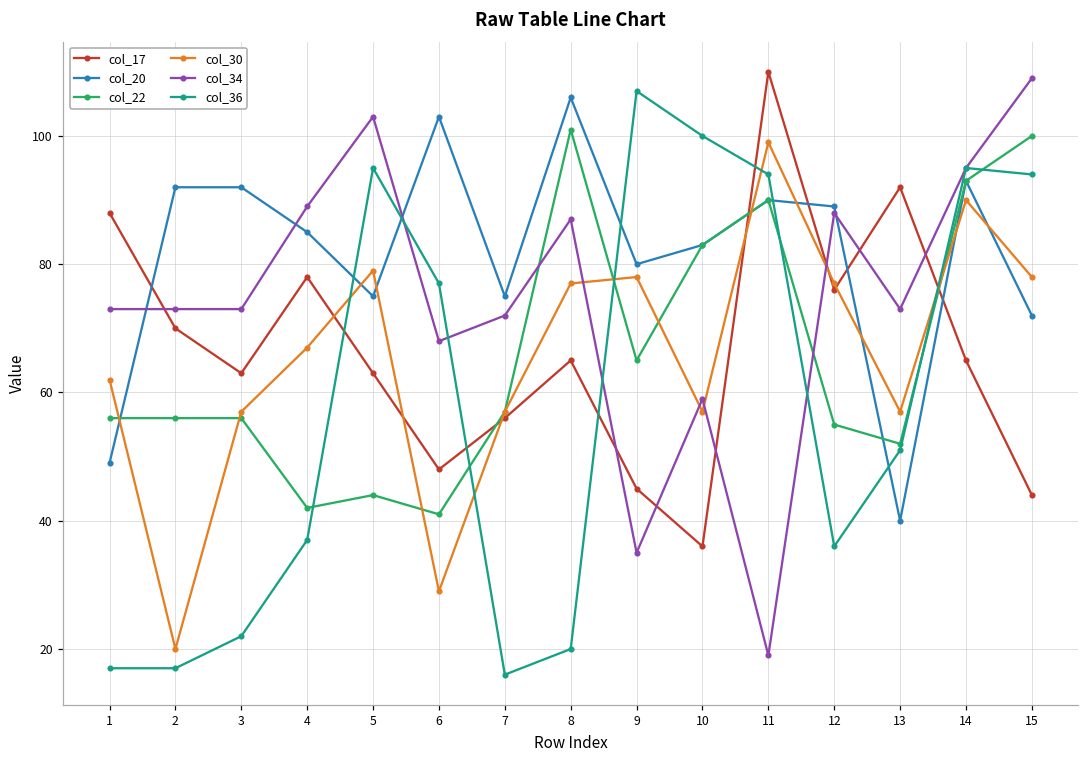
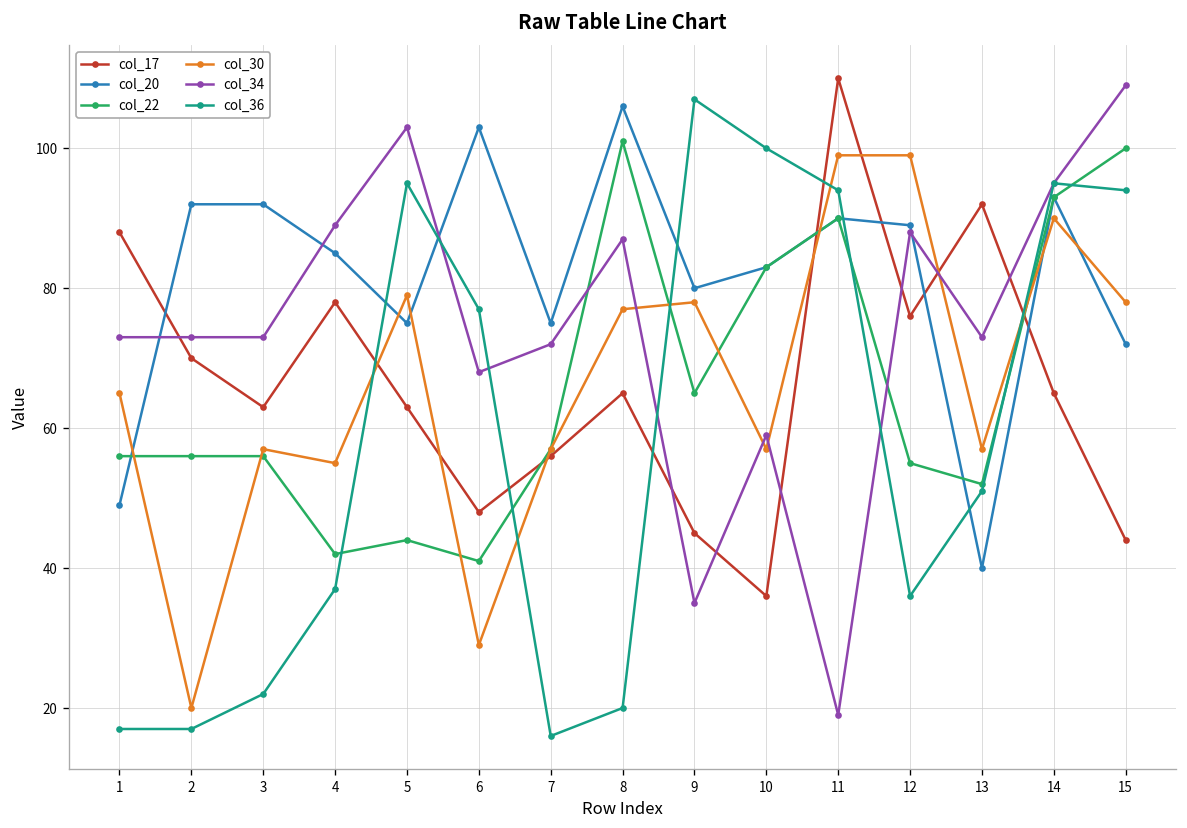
  {
    "col_17": {
      "1": 88,
      "2": 70,
      "3": 63,
      "4": 78,
      "5": 63,
      "6": 48,
      "7": 56,
      "8": 65,
      "9": 45,
      "10": 36,
      "11": 110,
      "12": 76,
      "13": 92,
      "14": 65,
      "15": 44
    },
    "col_20": {
      "1": 49,
      "2": 92,
      "3": 92,
      "4": 85,
      "5": 75,
      "6": 103,
      "7": 75,
      "8": 106,
      "9": 80,
      "12": 89,
      "13": 40,
      "15": 72
    },
    "col_30": {
-     "1": 62,
+     "1": 65,
      "2": 20,
      "3": 57,
-     "4": 67,
+     "4": 55,
      "5": 79,
      "6": 29,
      "8": 77,
      "9": 78,
      "10": 57,
      "11": 99,
-     "12": 77,
+     "12": 99,
      "13": 57,
      "14": 90,
      "15": 78
    },
    "col_34": {
      "1": 73,
      "2": 73,
      "3": 73,
      "4": 89,
      "5": 103,
      "6": 68,
      "7": 72,
      "8": 87,
      "9": 35,
      "10": 59,
      "11": 19,
      "12": 88,
      "13": 73,
      "15": 109
    }
  }
